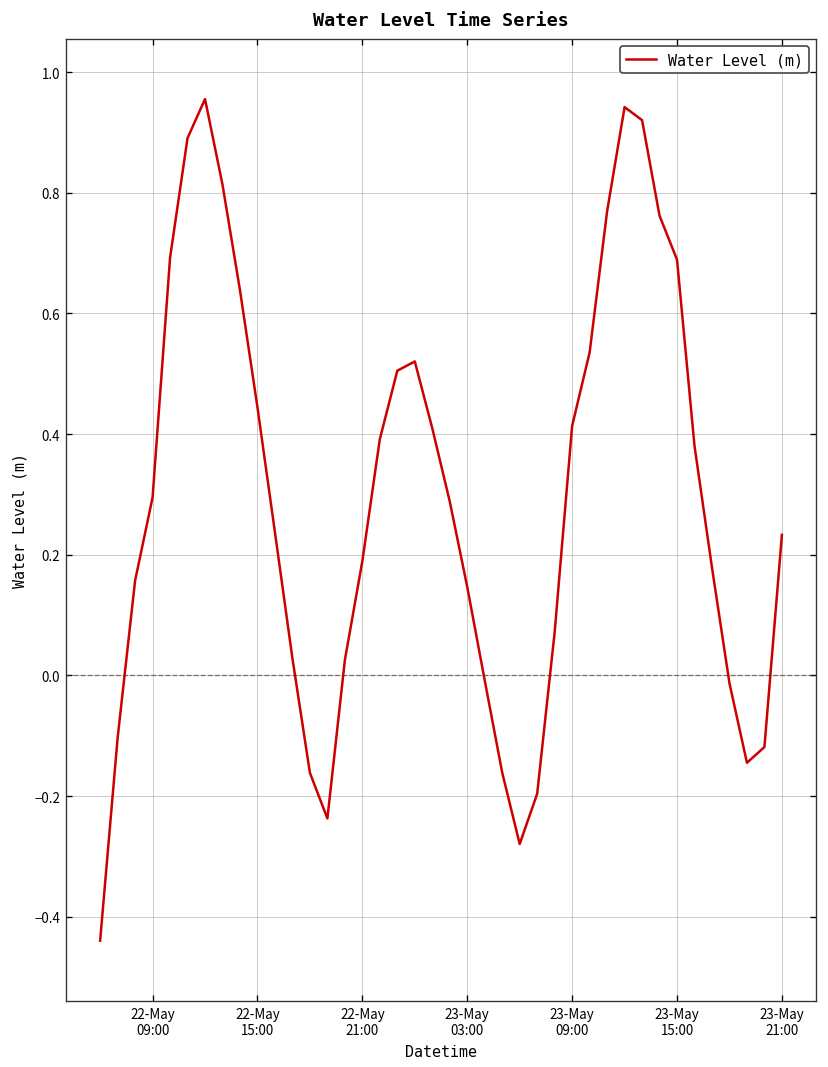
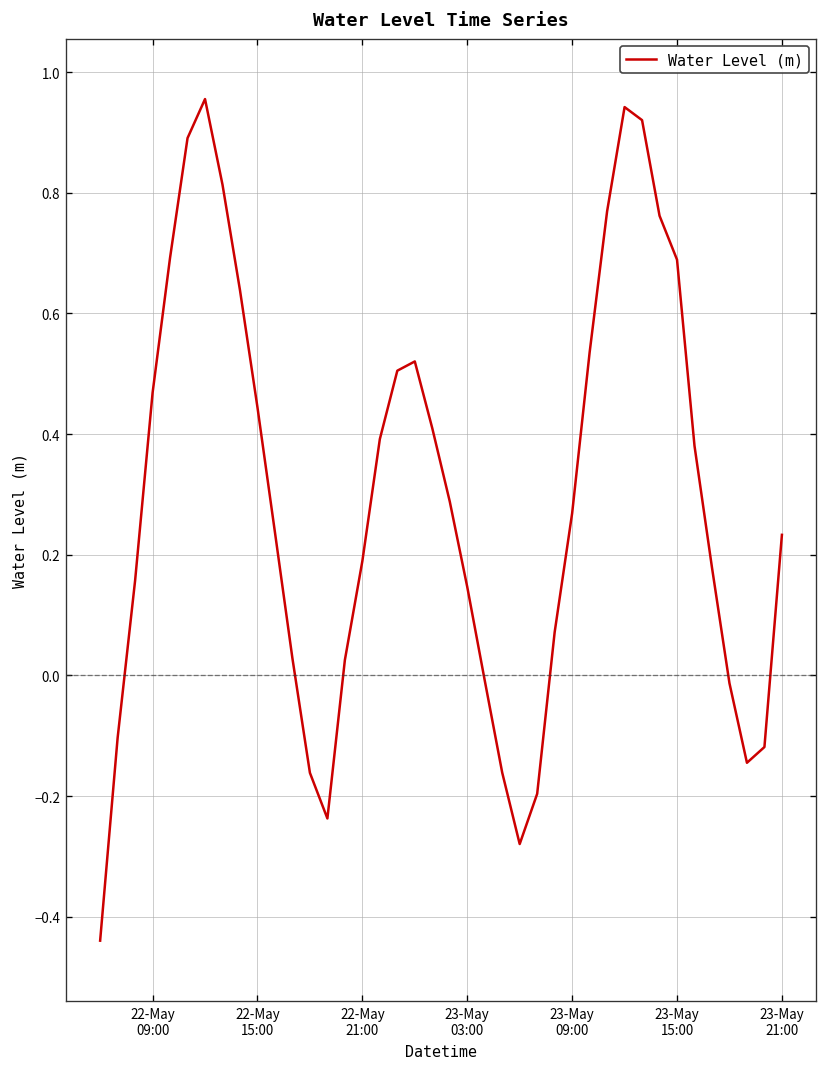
  {
-   "22-May 09:00": 0.30,
+   "22-May 09:00": 0.47,
    "22-May 15:00": 0.44,
    "22-May 21:00": 0.19,
    "23-May 03:00": 0.15,
-   "23-May 09:00": 0.41,
+   "23-May 09:00": 0.27,
    "23-May 15:00": 0.69,
    "23-May 21:00": 0.23
  }
